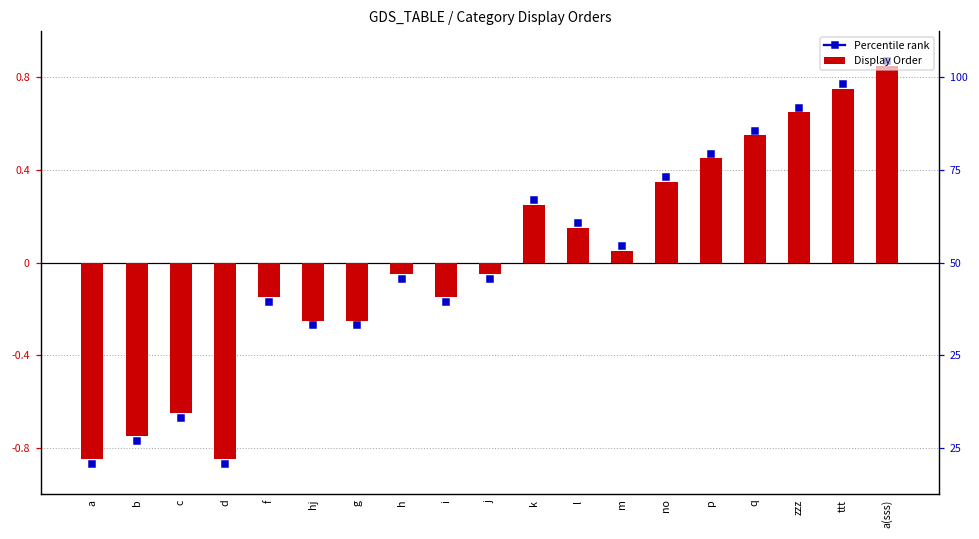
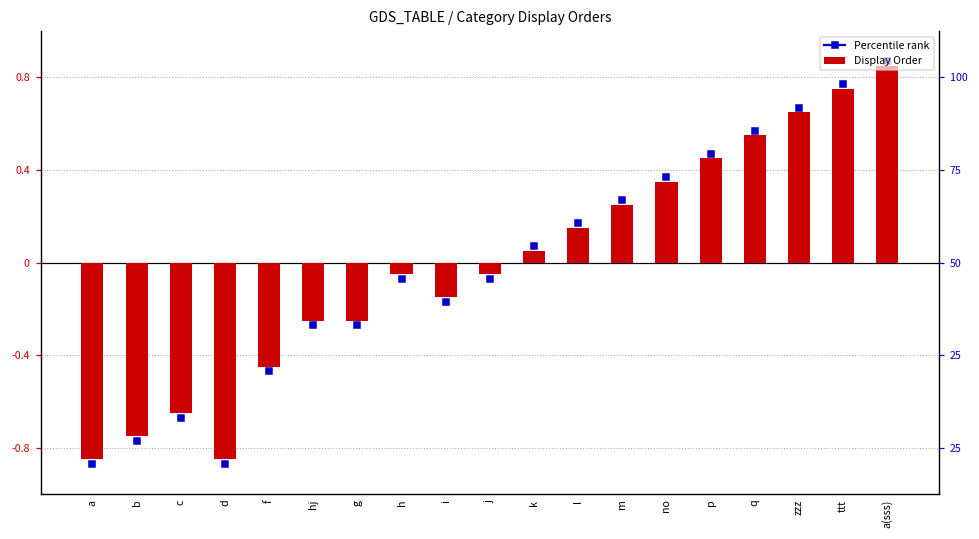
  {
    "Display Order": {
      "a": -0.85,
      "b": -0.75,
      "c": -0.65,
      "d": -0.85,
-     "f": -0.15,
+     "f": -0.45,
      "hj": -0.25,
      "g": -0.25,
      "h": -0.05,
      "i": -0.15,
      "j": -0.05,
-     "k": 0.25,
+     "k": 0.05,
      "l": 0.15,
-     "m": 0.05,
+     "m": 0.25,
      "no": 0.35,
      "p": 0.45,
      "q": 0.55,
      "zzz": 0.65,
      "ttt": 0.75
    }
  }
